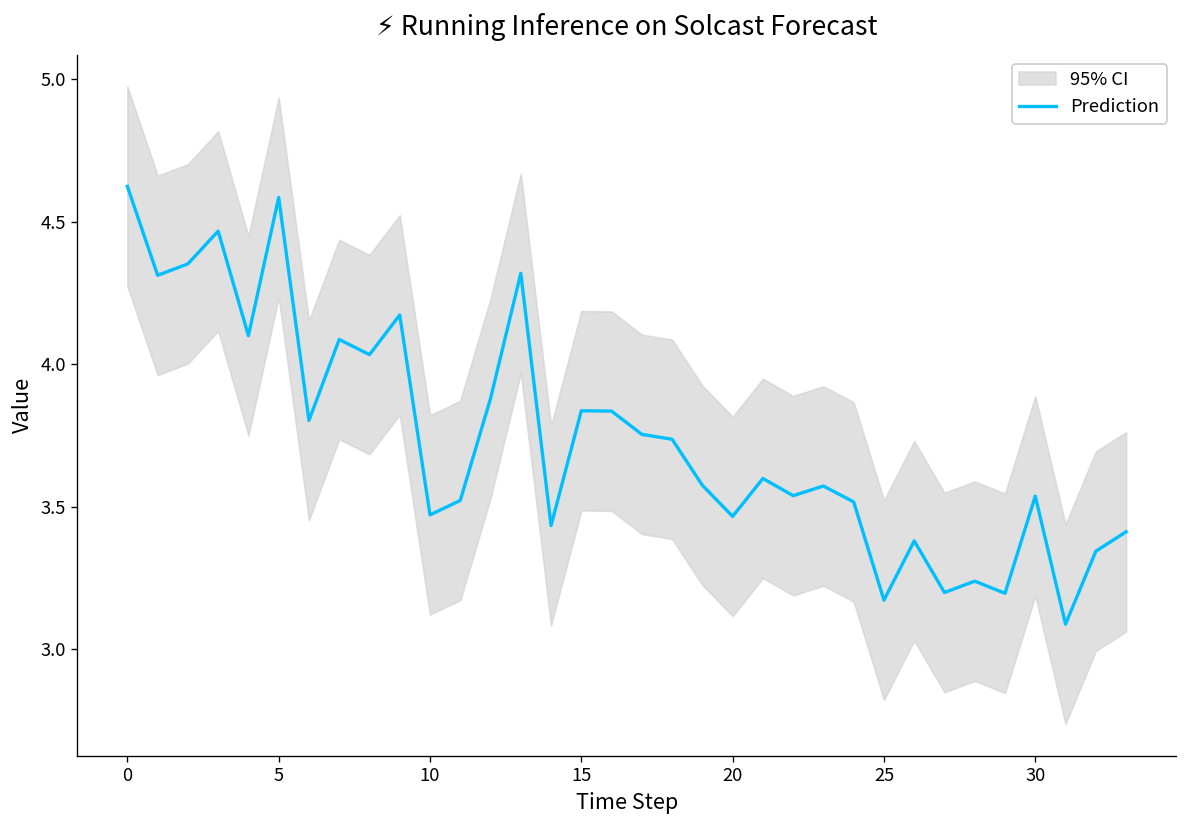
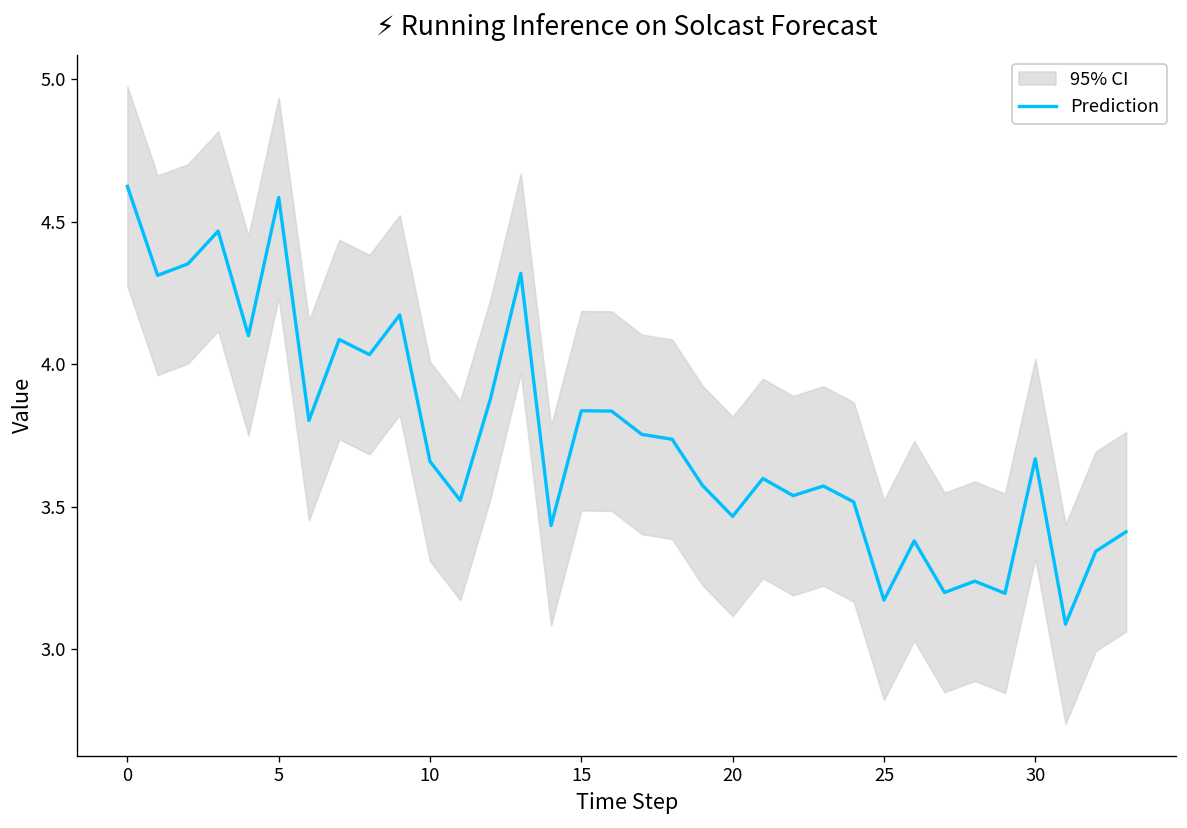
  {
    "Prediction": {
      "0": 4.62,
      "5": 4.59,
-     "10": 3.47,
+     "10": 3.66,
      "15": 3.84,
      "20": 3.47,
      "25": 3.17,
-     "30": 3.54
+     "30": 3.67
    }
  }
